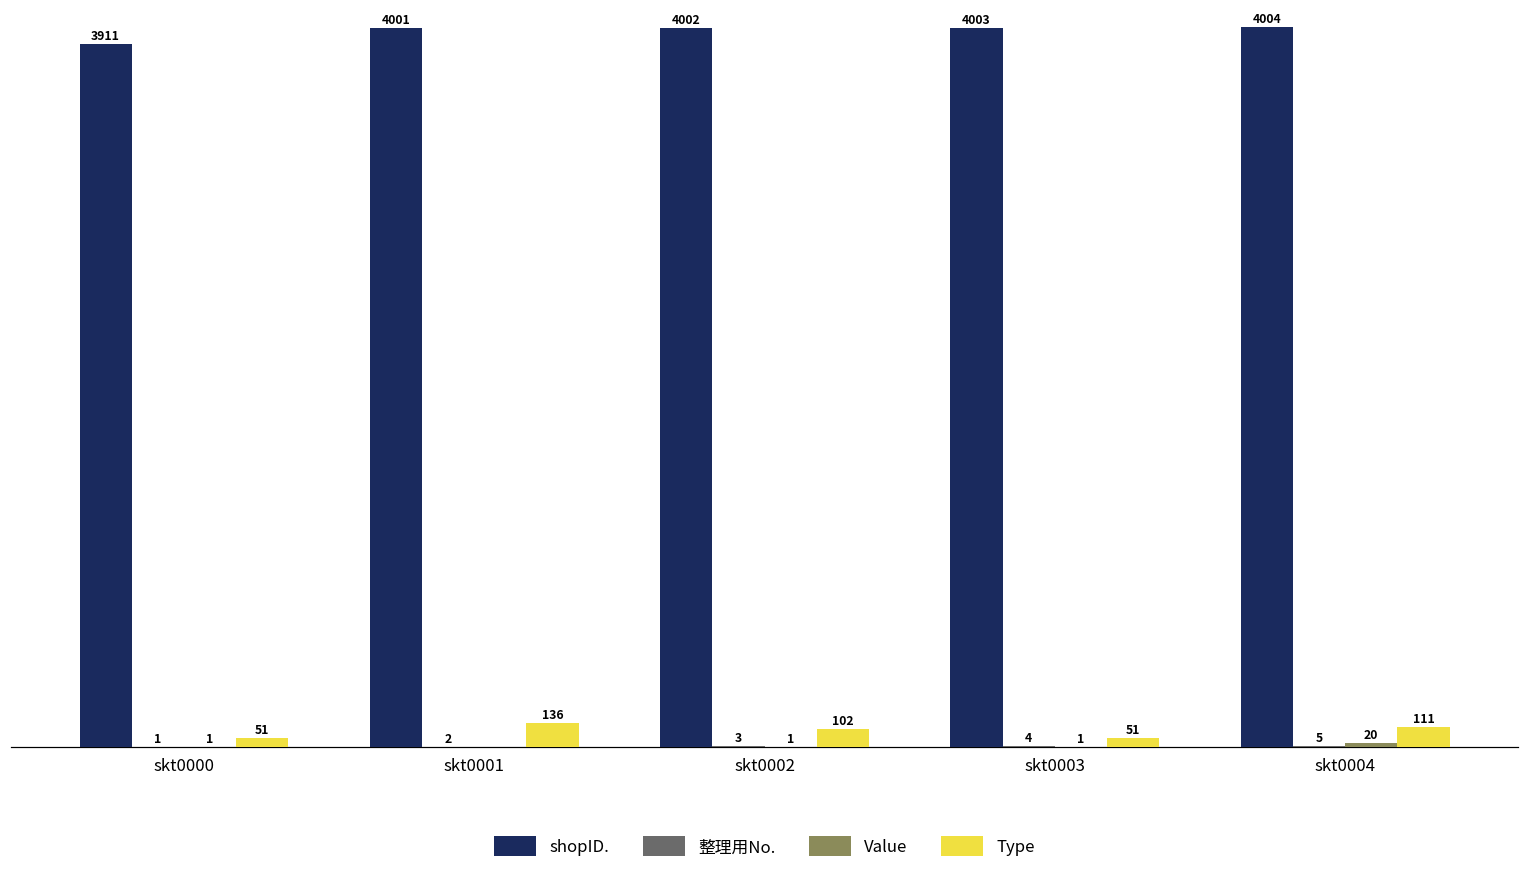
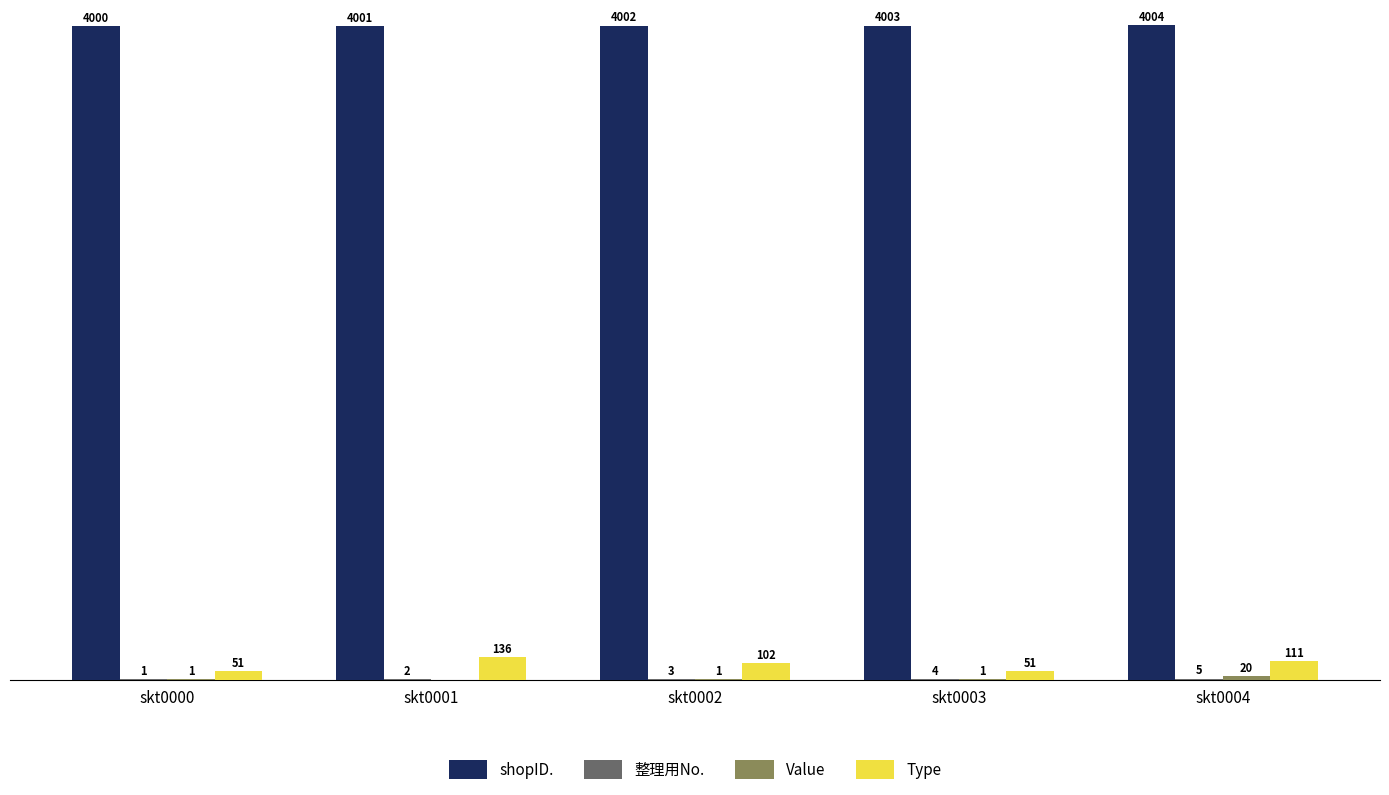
  {
    "shopID.": {
-     "skt0000": 3911,
+     "skt0000": 4000,
      "skt0001": 4001,
      "skt0002": 4002,
      "skt0003": 4003,
      "skt0004": 4004
    },
    "Type": {
      "skt0000": 51,
      "skt0001": 136,
      "skt0002": 102,
      "skt0003": 51,
      "skt0004": 111
    }
  }
